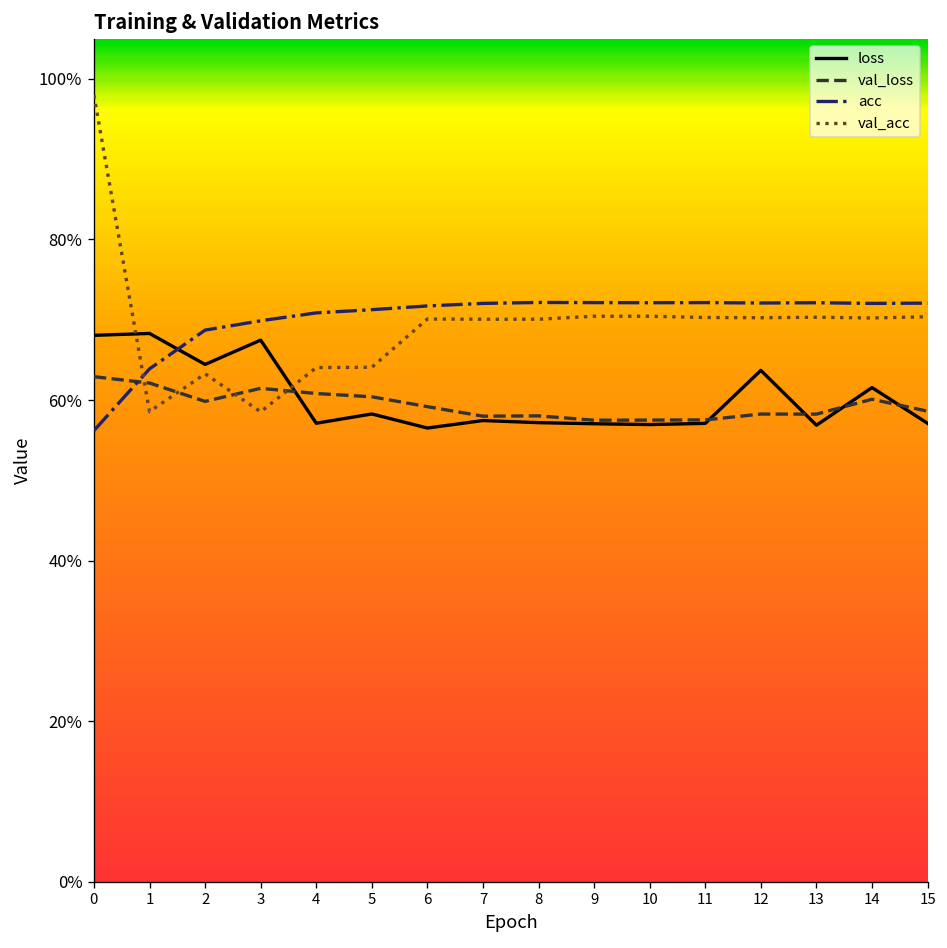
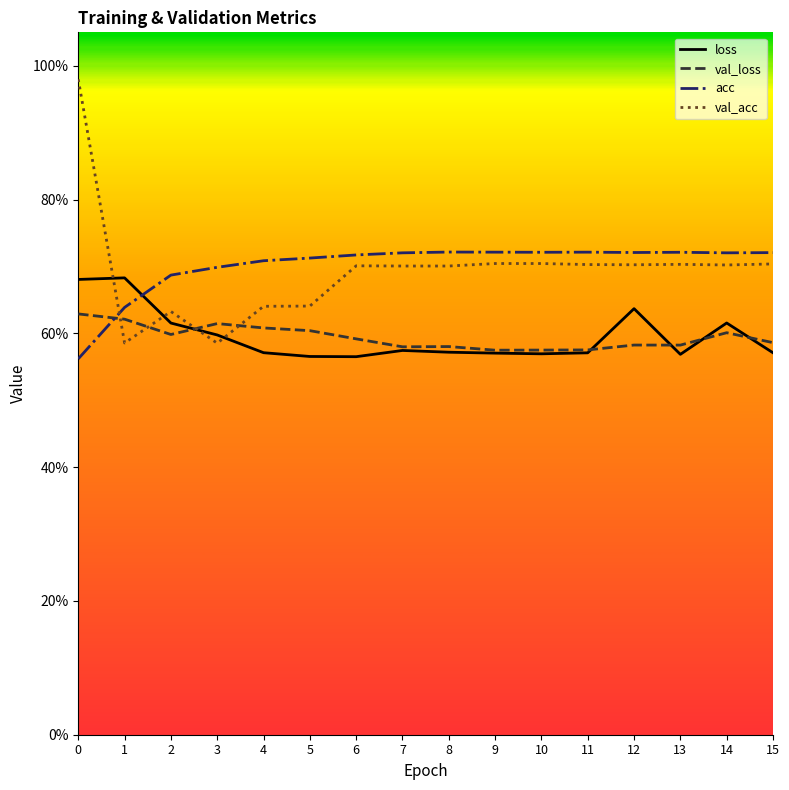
  {
    "loss": {
      "0": "68%",
      "1": "68%",
-     "2": "64%",
-     "3": "67%",
+     "2": "62%",
+     "3": "60%",
      "4": "57%",
-     "5": "58%",
+     "5": "57%",
      "6": "57%",
      "7": "57%",
      "8": "57%",
      "9": "57%",
      "10": "57%",
      "11": "57%",
      "12": "64%",
      "13": "57%",
      "14": "62%",
      "15": "57%"
    }
  }
